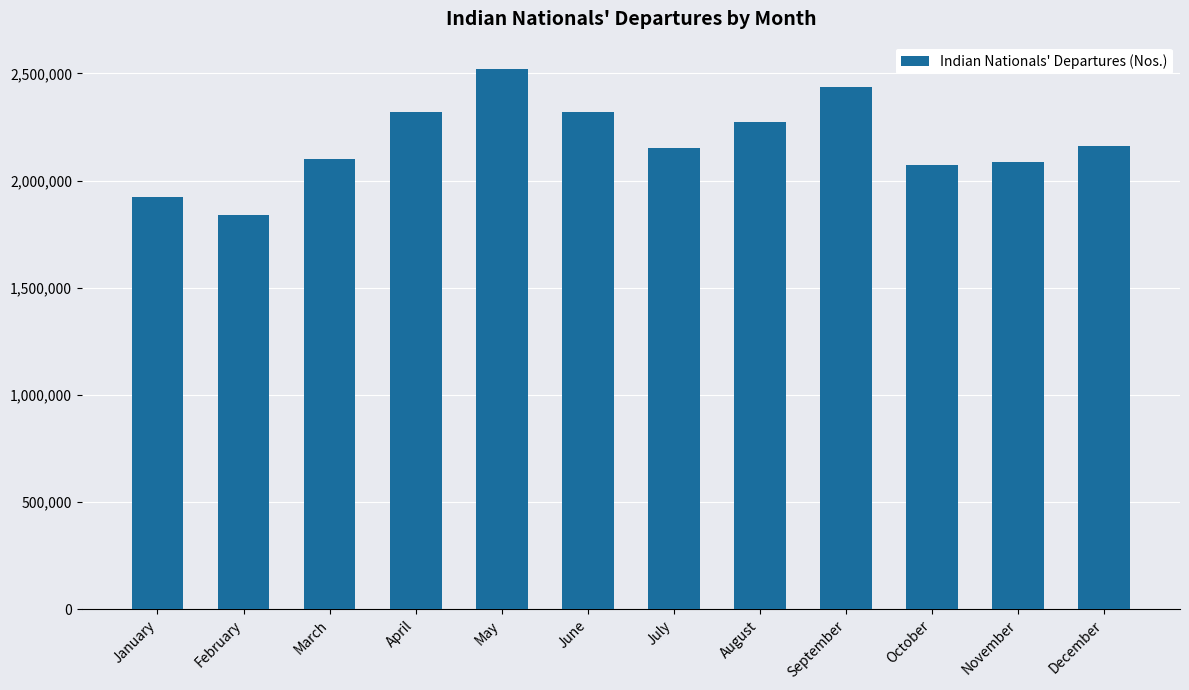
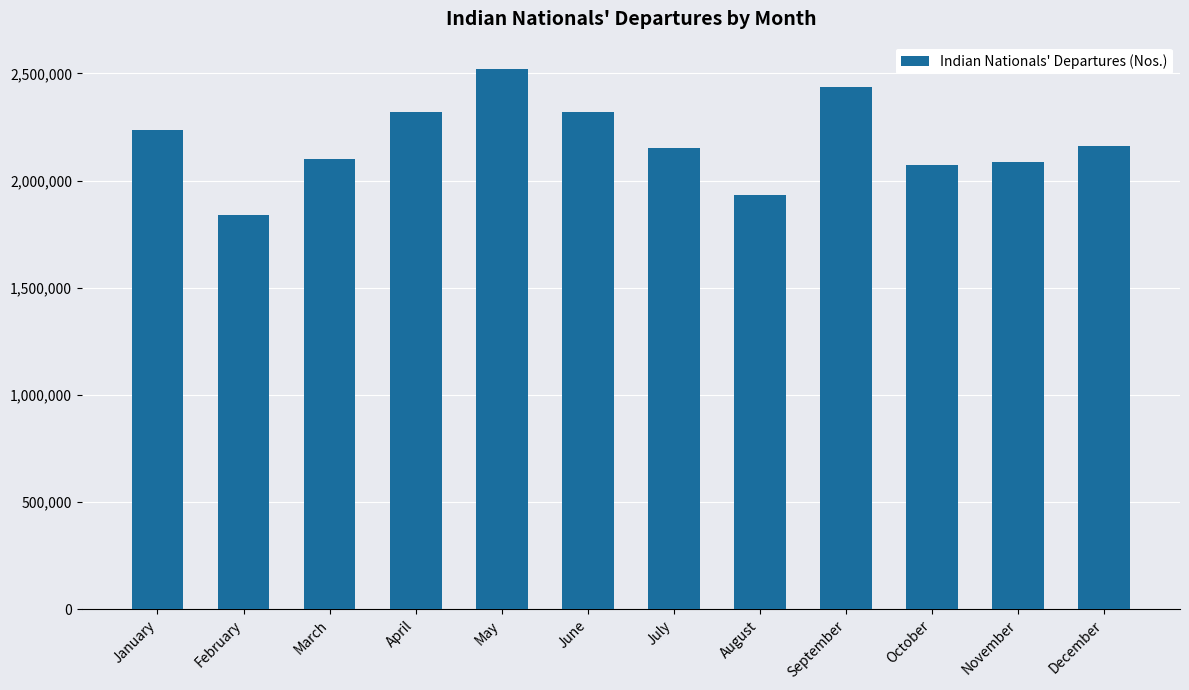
  {
-   "January": "1,920,000",
+   "January": "2,240,000",
    "February": "1,840,000",
    "March": "2,100,000",
    "April": "2,320,000",
    "May": "2,520,000",
    "June": "2,320,000",
    "July": "2,150,000",
-   "August": "2,270,000",
+   "August": "1,930,000",
    "September": "2,430,000",
    "October": "2,070,000",
    "November": "2,090,000",
    "December": "2,160,000"
  }
